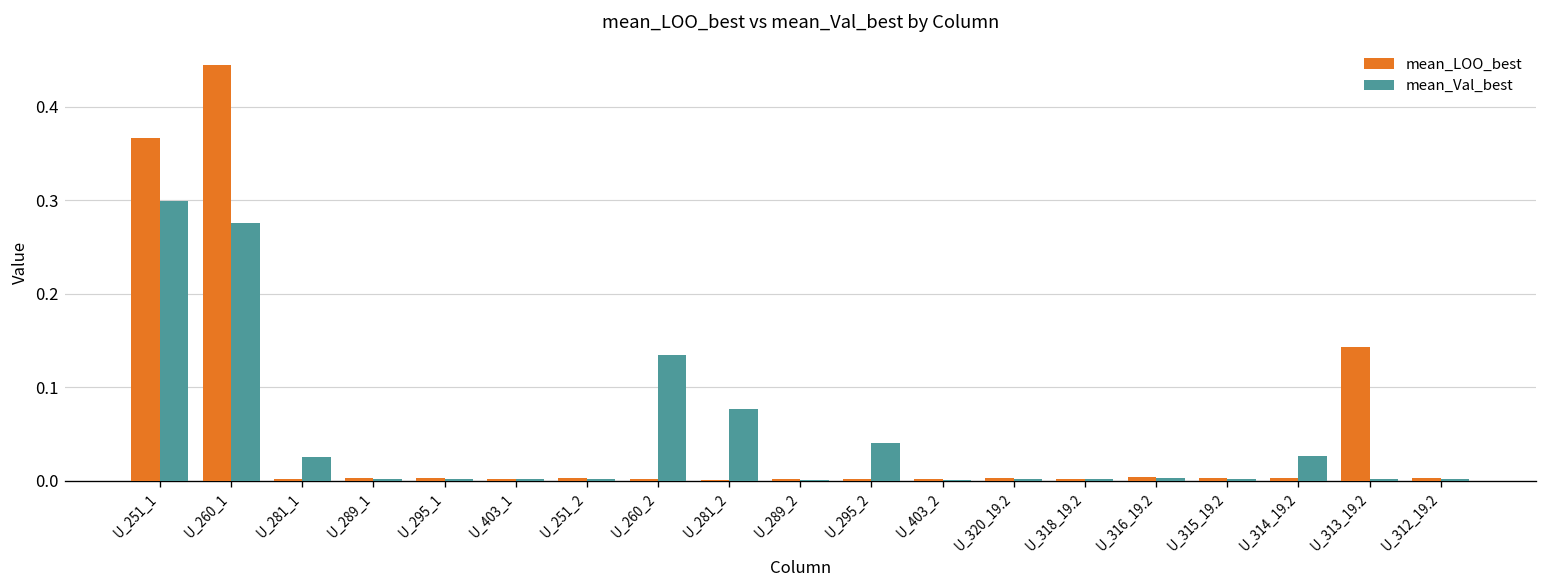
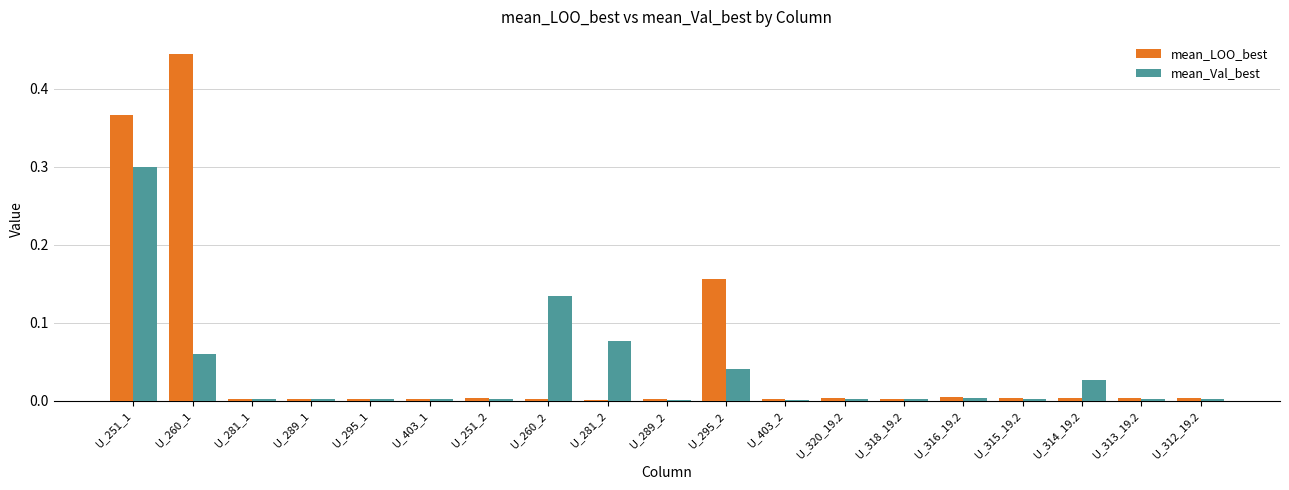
  {
    "mean_LOO_best": {
      "U_251_1": 0.37,
      "U_260_1": 0.44,
-     "U_295_2": 0.00,
+     "U_295_2": 0.16,
      "U_316_19.2": 0.00,
      "U_315_19.2": 0.00,
-     "U_313_19.2": 0.14
+     "U_313_19.2": 0.00
    },
    "mean_Val_best": {
      "U_251_1": 0.30,
-     "U_260_1": 0.28,
-     "U_281_1": 0.03,
+     "U_260_1": 0.06,
+     "U_281_1": 0.00,
      "U_260_2": 0.13,
      "U_281_2": 0.08,
      "U_295_2": 0.04,
      "U_314_19.2": 0.03
    }
  }
